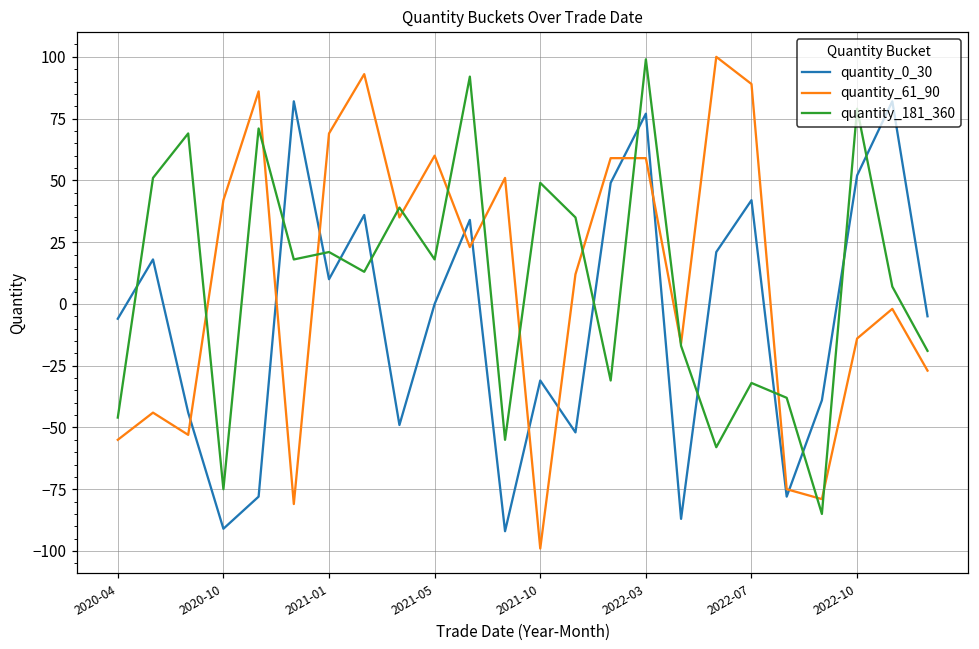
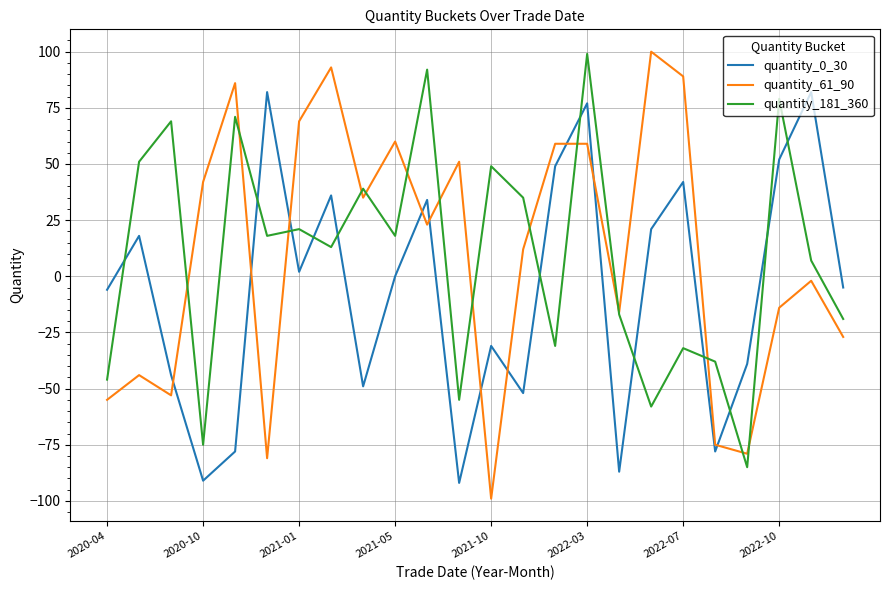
  {
    "quantity_0_30": {
      "2020-04": -6,
      "2020-10": -91,
-     "2021-01": 10,
+     "2021-01": 2,
      "2021-05": 0,
      "2021-10": -31,
      "2022-03": 77,
      "2022-07": 42,
      "2022-10": 52
    },
    "quantity_61_90": {
      "2020-04": -55,
      "2020-10": 42,
      "2021-01": 69,
      "2021-05": 60,
      "2021-10": -99,
      "2022-03": 59,
      "2022-07": 89,
      "2022-10": -14
    },
    "quantity_181_360": {
      "2020-04": -46,
      "2020-10": -75,
      "2021-01": 21,
      "2021-05": 18,
      "2021-10": 49,
      "2022-03": 99,
      "2022-07": -32
    }
  }
